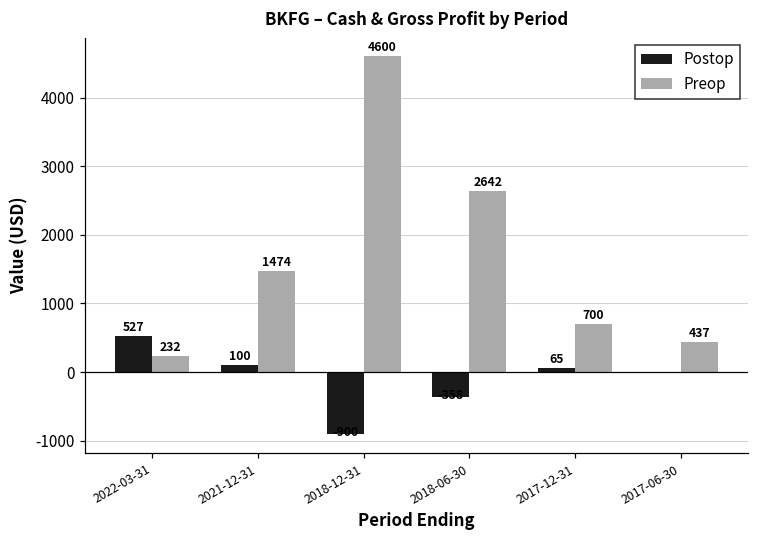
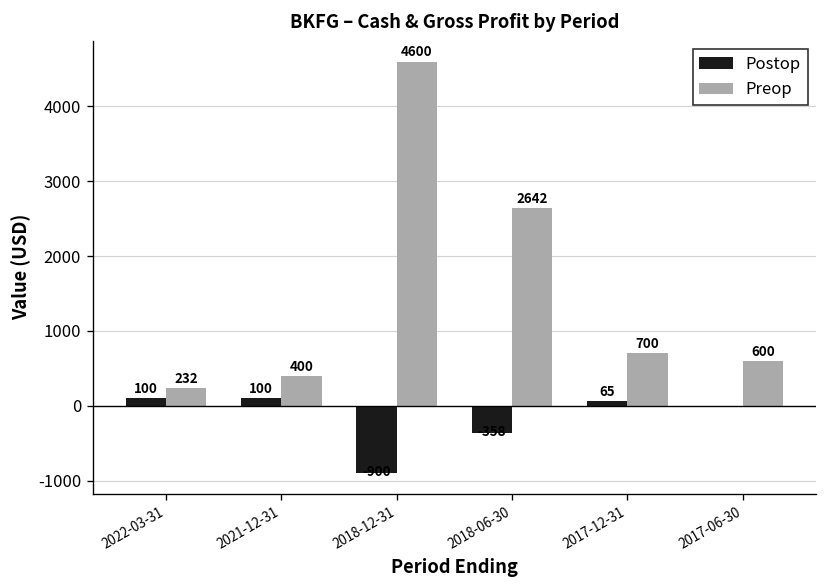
  {
    "Postop": {
-     "2022-03-31": 527,
+     "2022-03-31": 100,
      "2021-12-31": 100,
      "2017-12-31": 65
    },
    "Preop": {
      "2022-03-31": 232,
-     "2021-12-31": 1474,
+     "2021-12-31": 400,
      "2018-12-31": 4600,
      "2018-06-30": 2642,
      "2017-12-31": 700,
-     "2017-06-30": 437
+     "2017-06-30": 600
    }
  }
